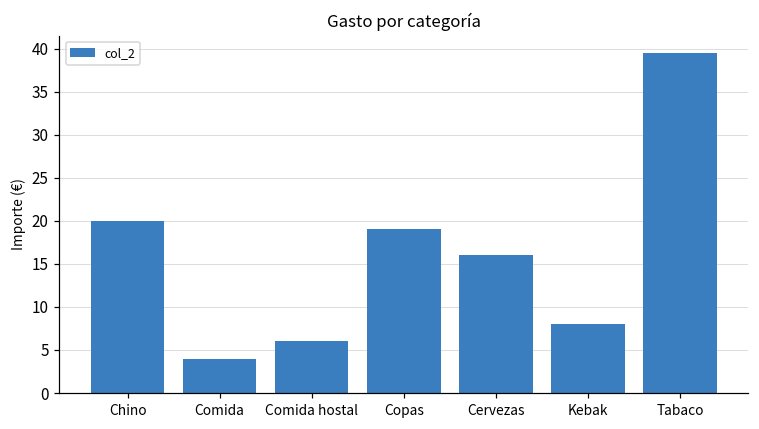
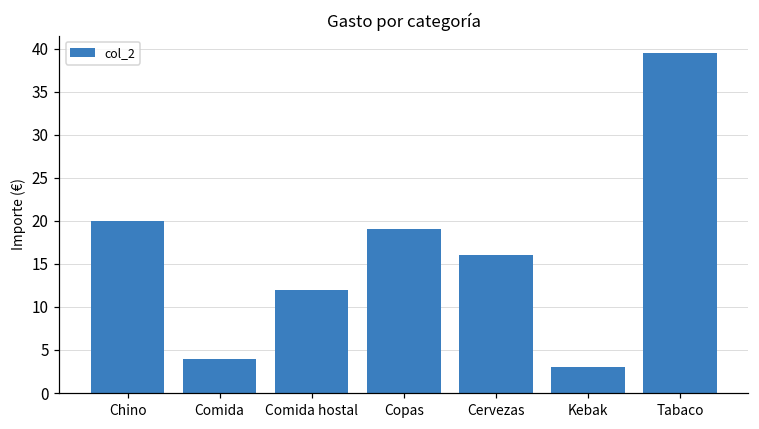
  {
    "Chino": 20,
    "Comida": 4,
-   "Comida hostal": 6,
+   "Comida hostal": 12,
    "Copas": 19,
    "Cervezas": 16,
-   "Kebak": 8,
+   "Kebak": 3,
    "Tabaco": 40
  }
